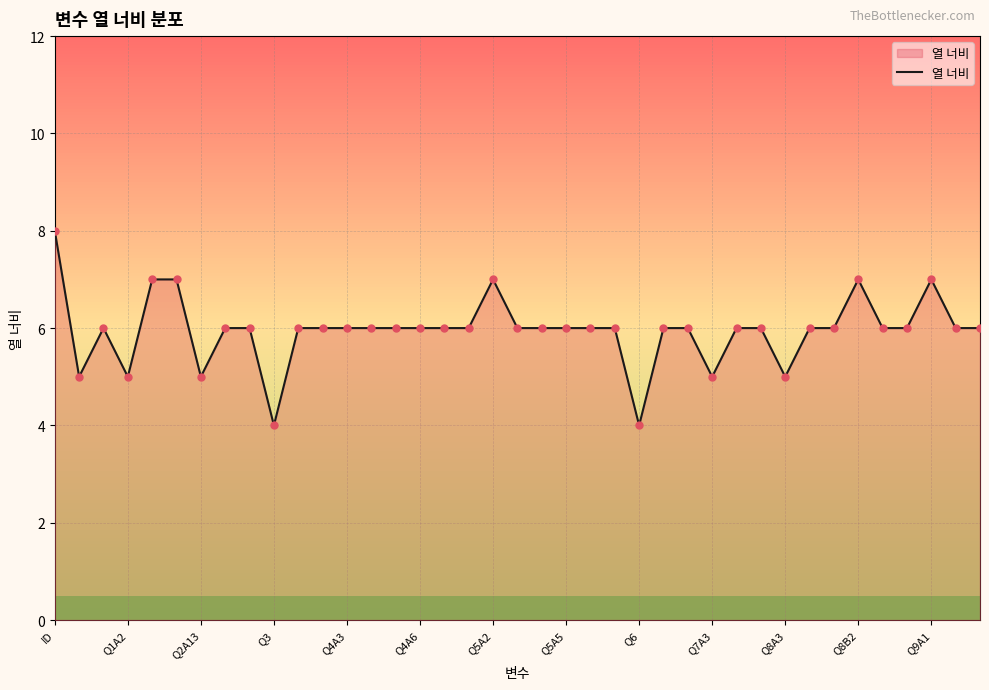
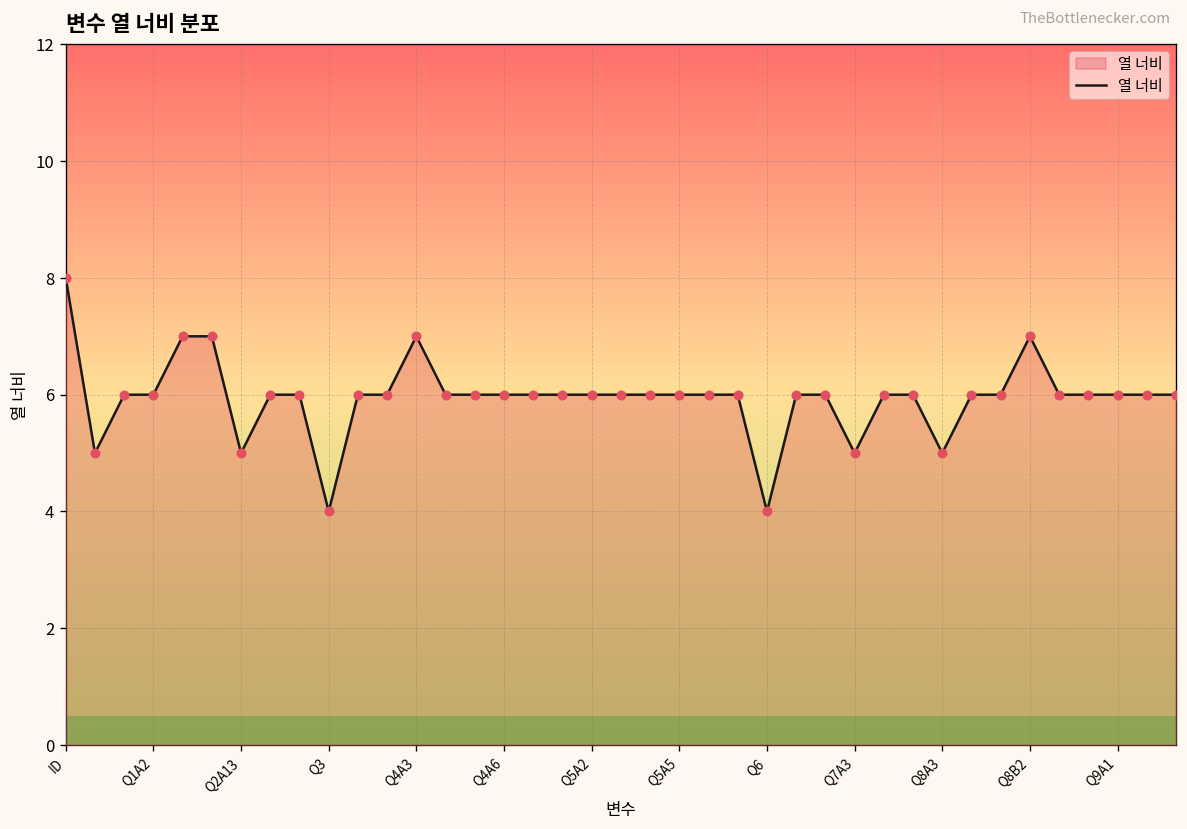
  {
    "ID": 8,
-   "Q1A2": 5,
+   "Q1A2": 6,
    "Q2A13": 5,
    "Q3": 4,
-   "Q4A3": 6,
+   "Q4A3": 7,
    "Q4A6": 6,
-   "Q5A2": 7,
+   "Q5A2": 6,
    "Q5A5": 6,
    "Q6": 4,
    "Q7A3": 5,
    "Q8A3": 5,
    "Q8B2": 7,
-   "Q9A1": 7
+   "Q9A1": 6
  }
